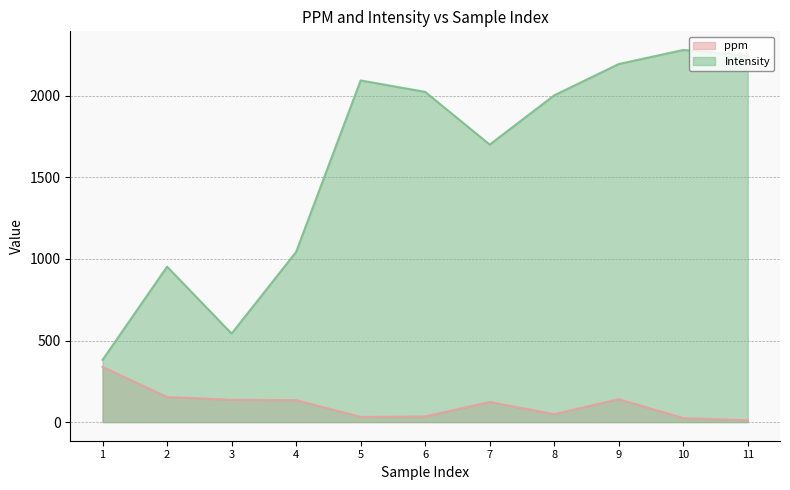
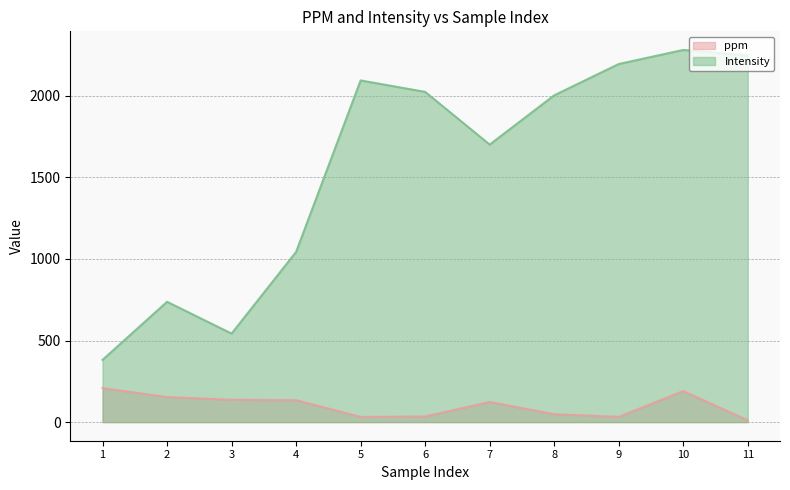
  {
    "ppm": {
-     "1": 340,
+     "1": 210,
      "2": 150,
      "3": 140,
      "4": 130,
      "5": 30,
      "6": 30,
      "7": 120,
      "8": 50,
-     "9": 140,
-     "10": 20,
+     "9": 30,
+     "10": 190,
      "11": 10
    },
    "Intensity": {
      "1": 380,
-     "2": 950,
+     "2": 740,
      "3": 540,
      "4": 1040,
      "5": 2090,
      "6": 2020,
      "7": 1700,
      "8": 2000,
      "9": 2190,
      "10": 2280
    }
  }
